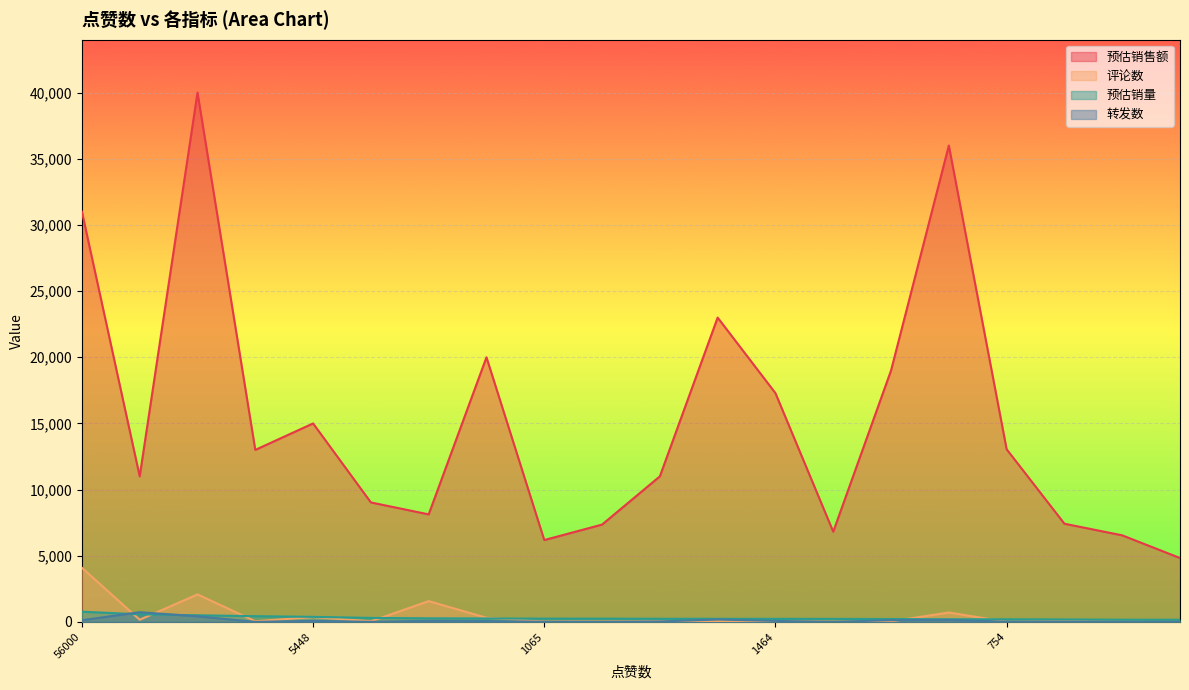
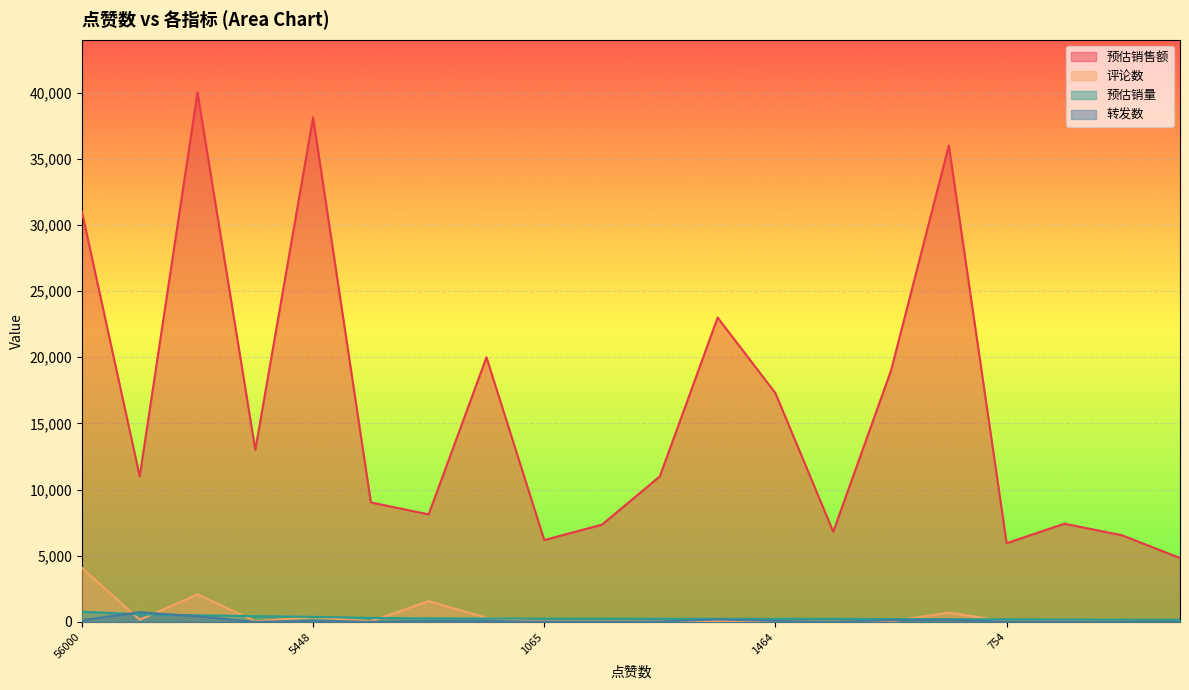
  {
    "预估销售额": {
      "56000": "31,000",
-     "5448": "15,000",
+     "5448": "38,100",
      "1065": "6,200",
      "1464": "17,300",
-     "754": "13,100"
+     "754": "6,000"
    },
    "评论数": {
      "56000": "4,100"
    }
  }
